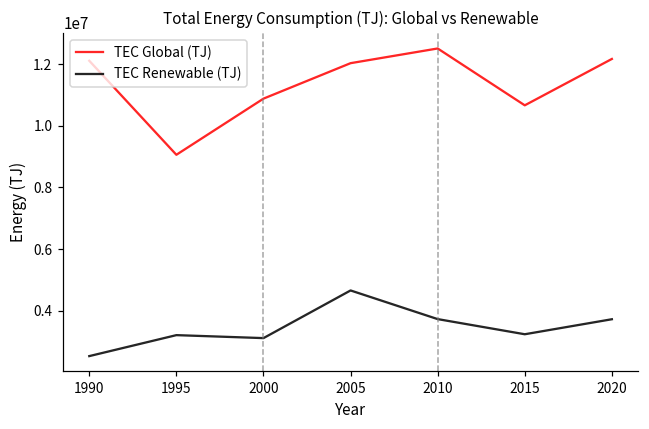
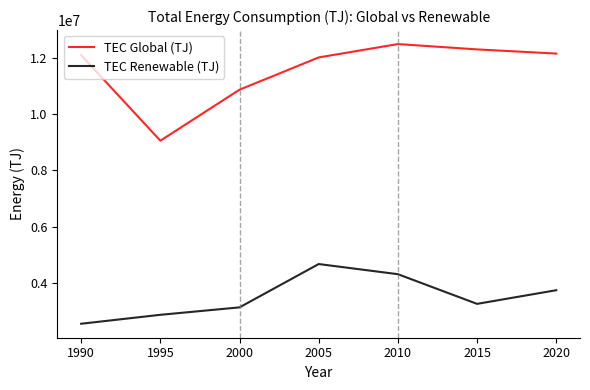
  {
    "TEC Global (TJ)": {
      "1995": 9100000,
      "2000": 10900000,
      "2005": 12000000,
      "2010": 12500000,
-     "2015": 10700000,
+     "2015": 12300000,
      "2020": 12200000
    },
    "TEC Renewable (TJ)": {
      "1990": 2500000,
-     "1995": 3200000,
+     "1995": 2900000,
      "2000": 3100000,
      "2005": 4700000,
-     "2010": 3700000,
+     "2010": 4300000,
      "2015": 3200000,
      "2020": 3700000
    }
  }
